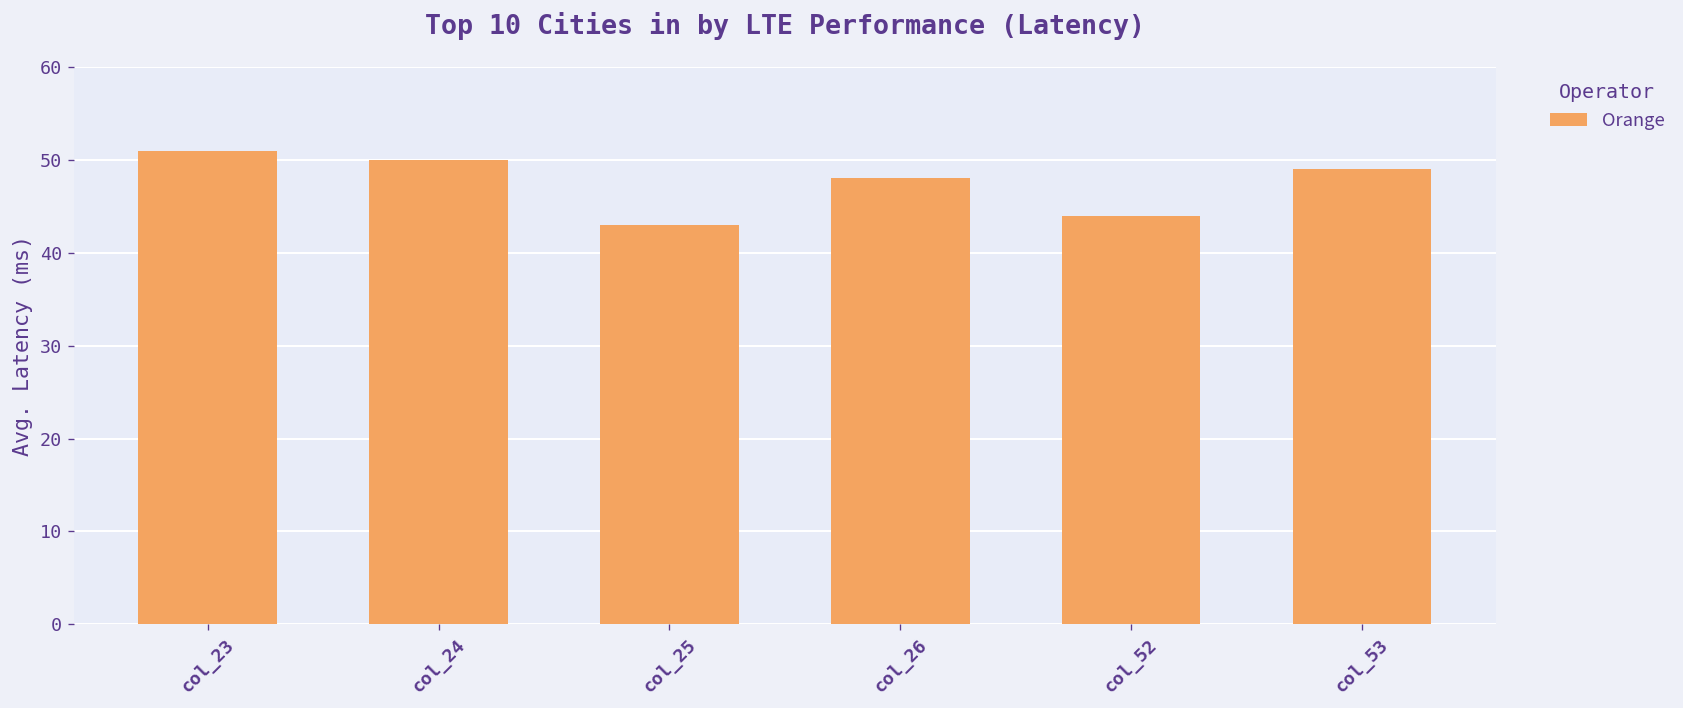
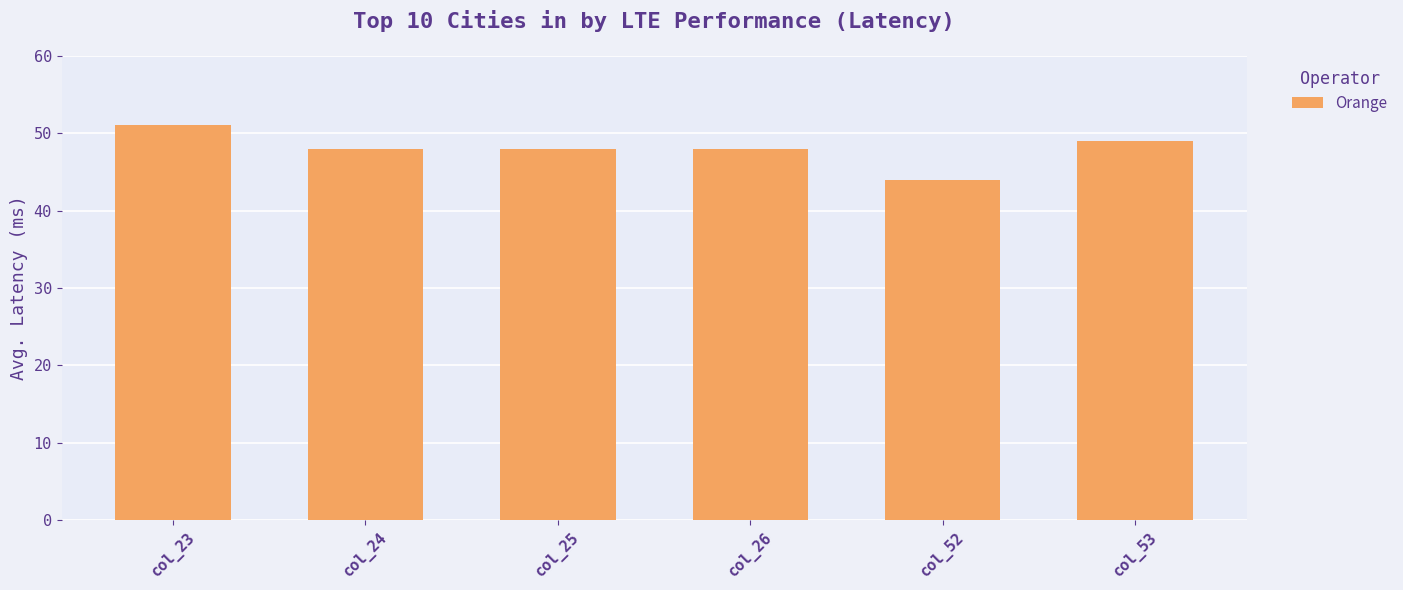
  {
    "col_23": 51,
-   "col_24": 50,
-   "col_25": 43,
+   "col_24": 48,
+   "col_25": 48,
    "col_26": 48,
    "col_52": 44,
    "col_53": 49
  }
